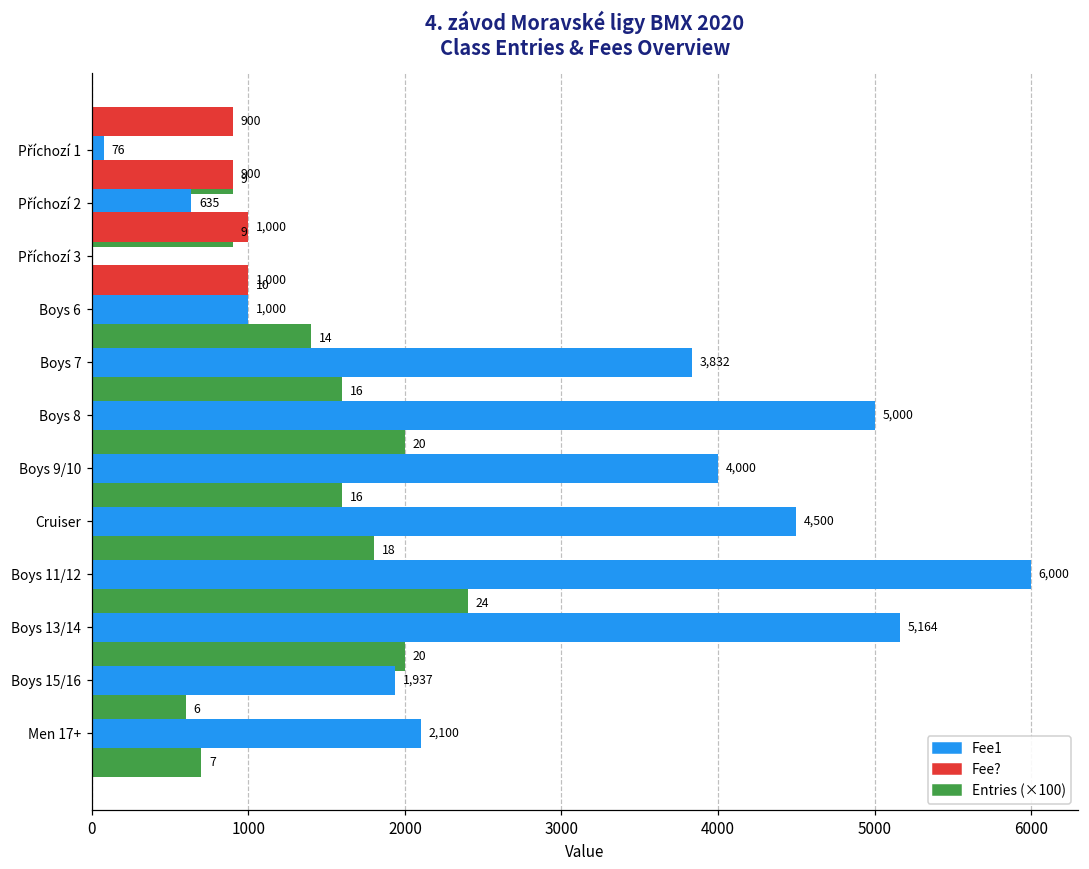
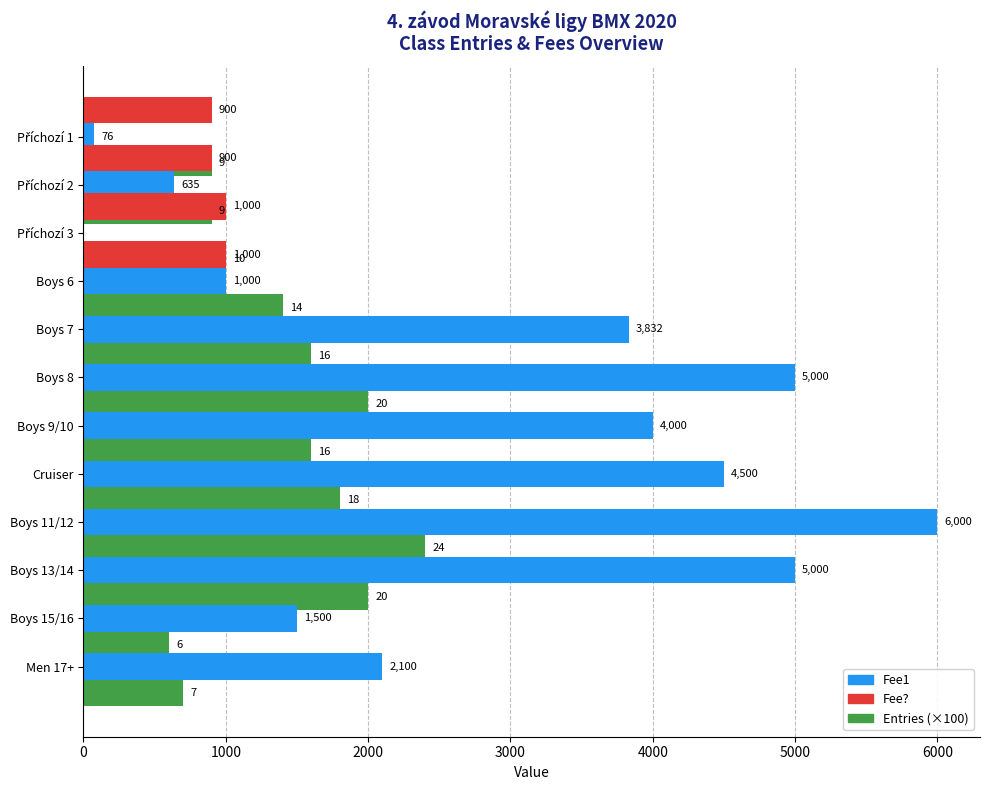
  {
    "Fee1": {
      "Příchozí 1": "76",
      "Příchozí 2": "635",
      "Boys 6": "1,000",
      "Boys 7": "3,832",
      "Boys 8": "5,000",
      "Boys 9/10": "4,000",
      "Cruiser": "4,500",
      "Boys 11/12": "6,000",
-     "Boys 13/14": "5,164",
-     "Boys 15/16": "1,937",
+     "Boys 13/14": "5,000",
+     "Boys 15/16": "1,500",
      "Men 17+": "2,100"
    }
  }
